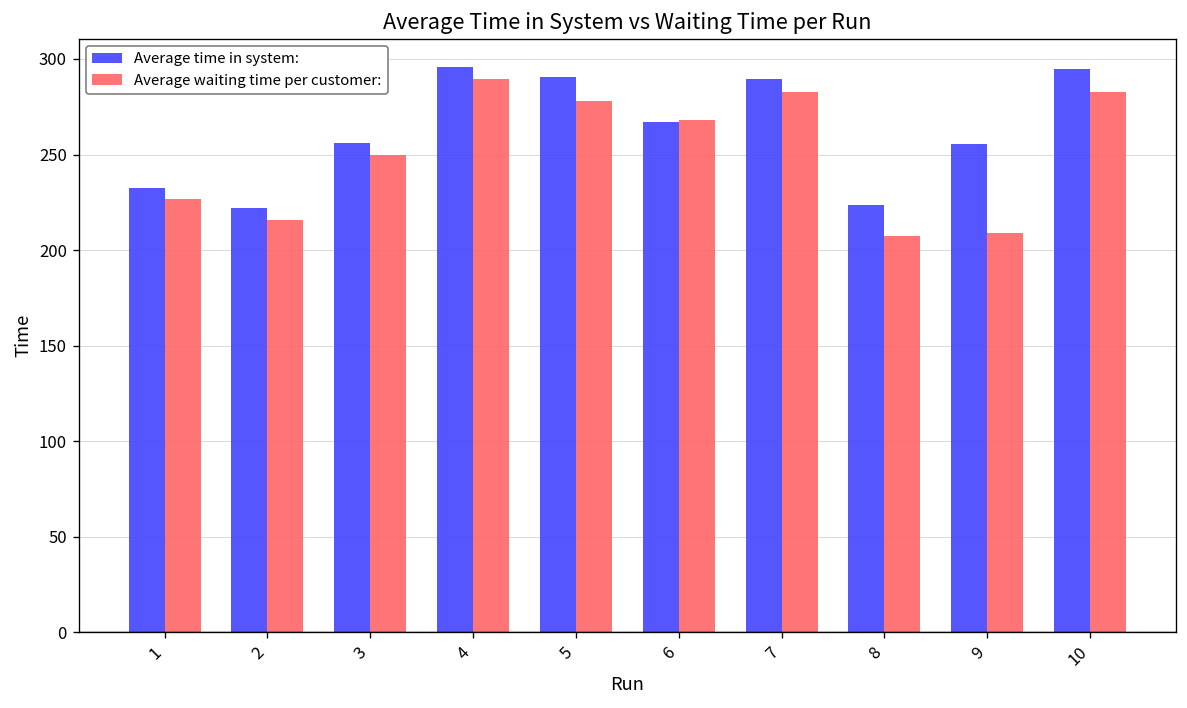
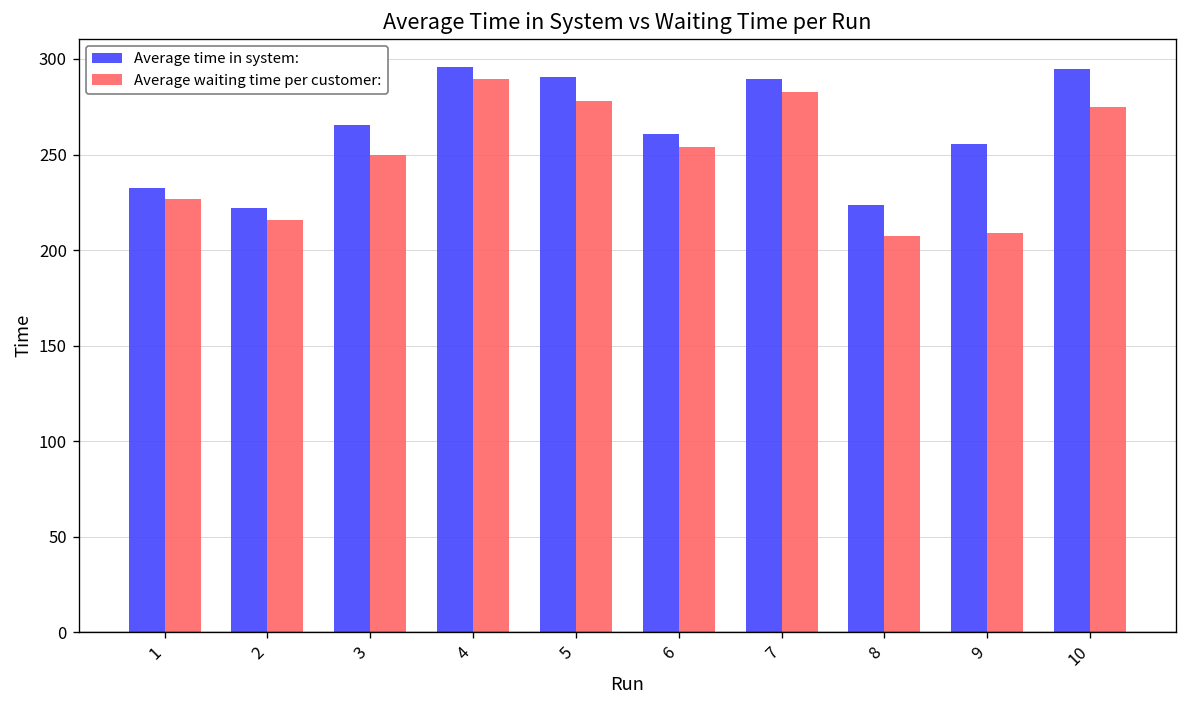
  {
    "Average time in system:": {
      "1": 233,
      "2": 222,
-     "3": 256,
+     "3": 266,
      "4": 296,
      "5": 291,
-     "6": 267,
+     "6": 261,
      "7": 289,
      "8": 224,
      "9": 255,
      "10": 295
    },
    "Average waiting time per customer:": {
      "1": 227,
      "2": 216,
      "3": 250,
      "4": 290,
      "5": 278,
-     "6": 268,
+     "6": 254,
      "7": 283,
      "8": 207,
      "9": 209,
-     "10": 283
+     "10": 275
    }
  }
